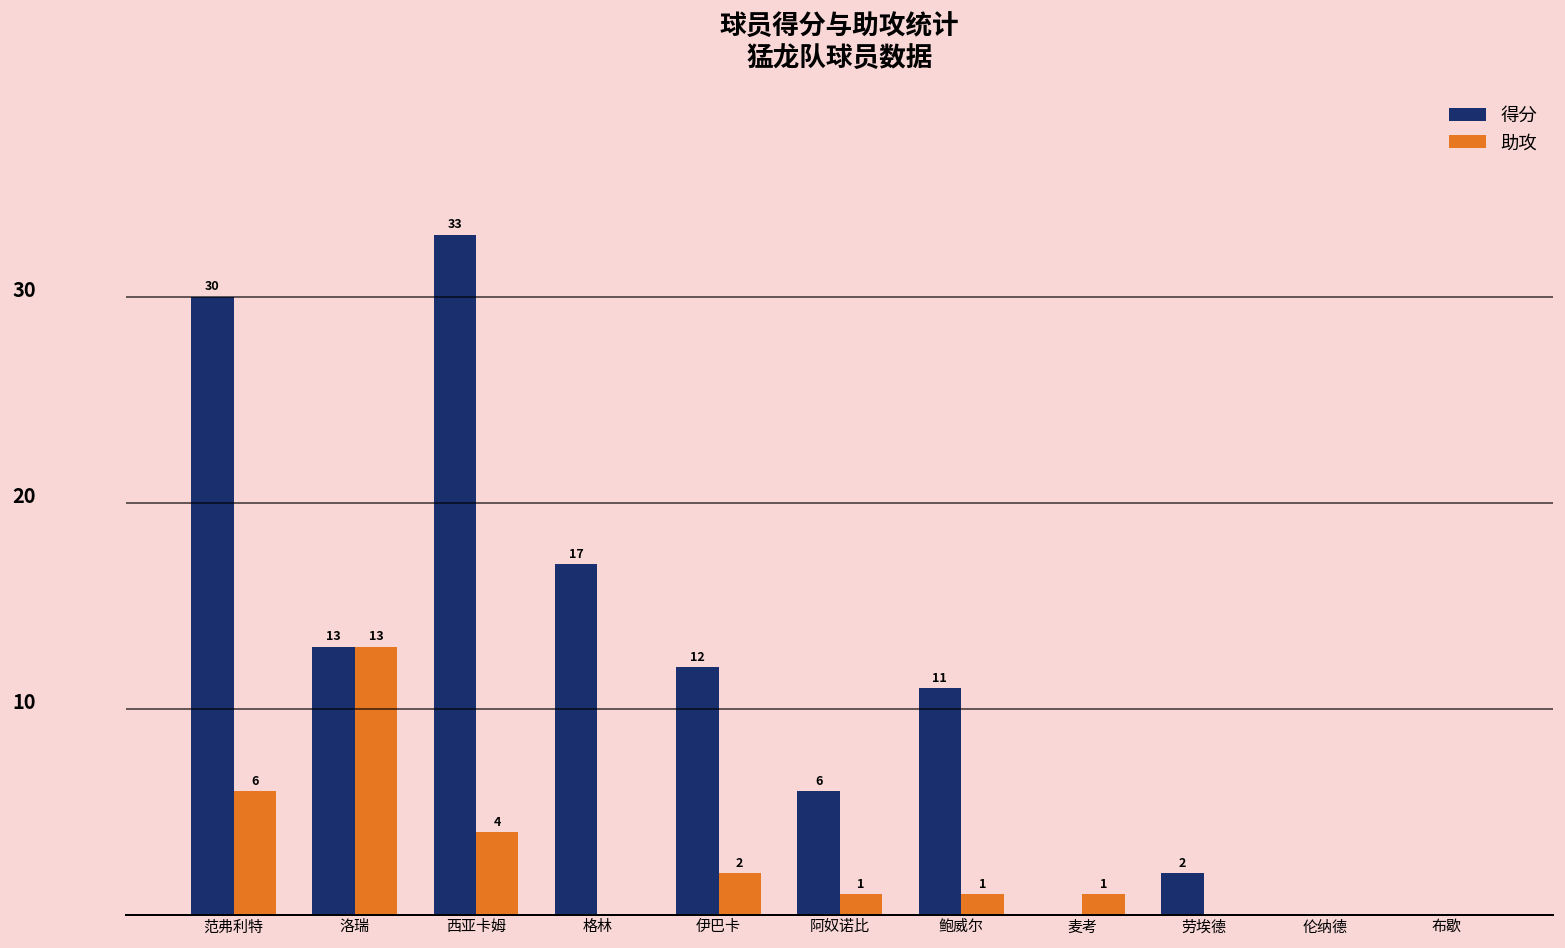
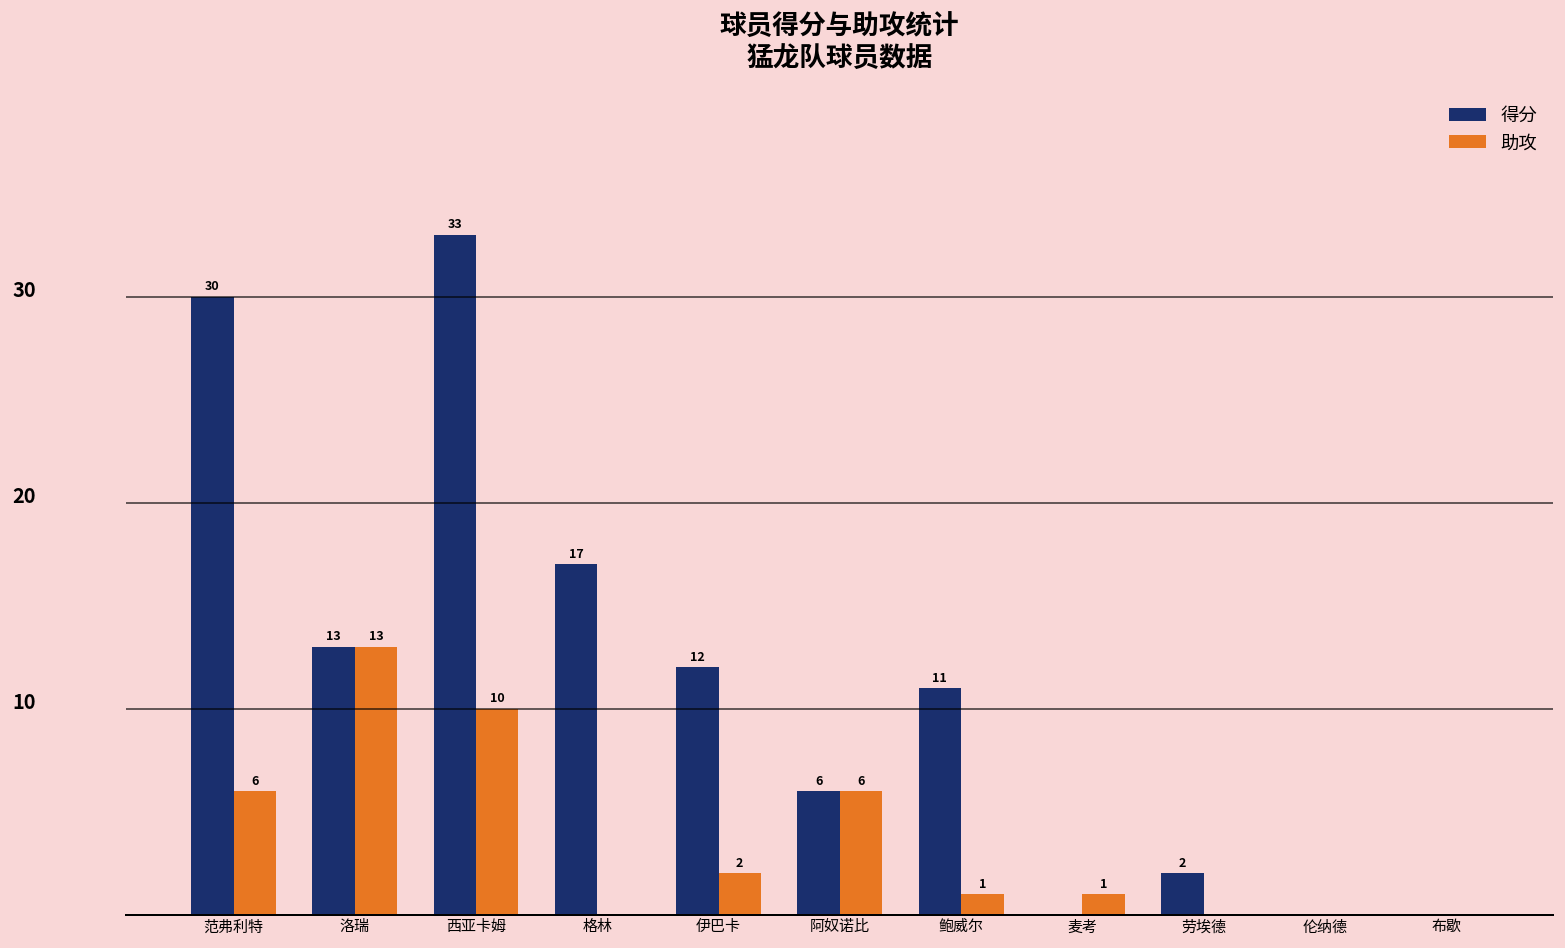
  {
    "得分": {
      "范弗利特": 30,
      "洛瑞": 13,
      "西亚卡姆": 33,
      "格林": 17,
      "伊巴卡": 12,
      "阿奴诺比": 6,
      "鲍威尔": 11,
      "劳埃德": 2
    },
    "助攻": {
      "范弗利特": 6,
      "洛瑞": 13,
-     "西亚卡姆": 4,
+     "西亚卡姆": 10,
      "伊巴卡": 2,
-     "阿奴诺比": 1,
+     "阿奴诺比": 6,
      "鲍威尔": 1,
      "麦考": 1
    }
  }
